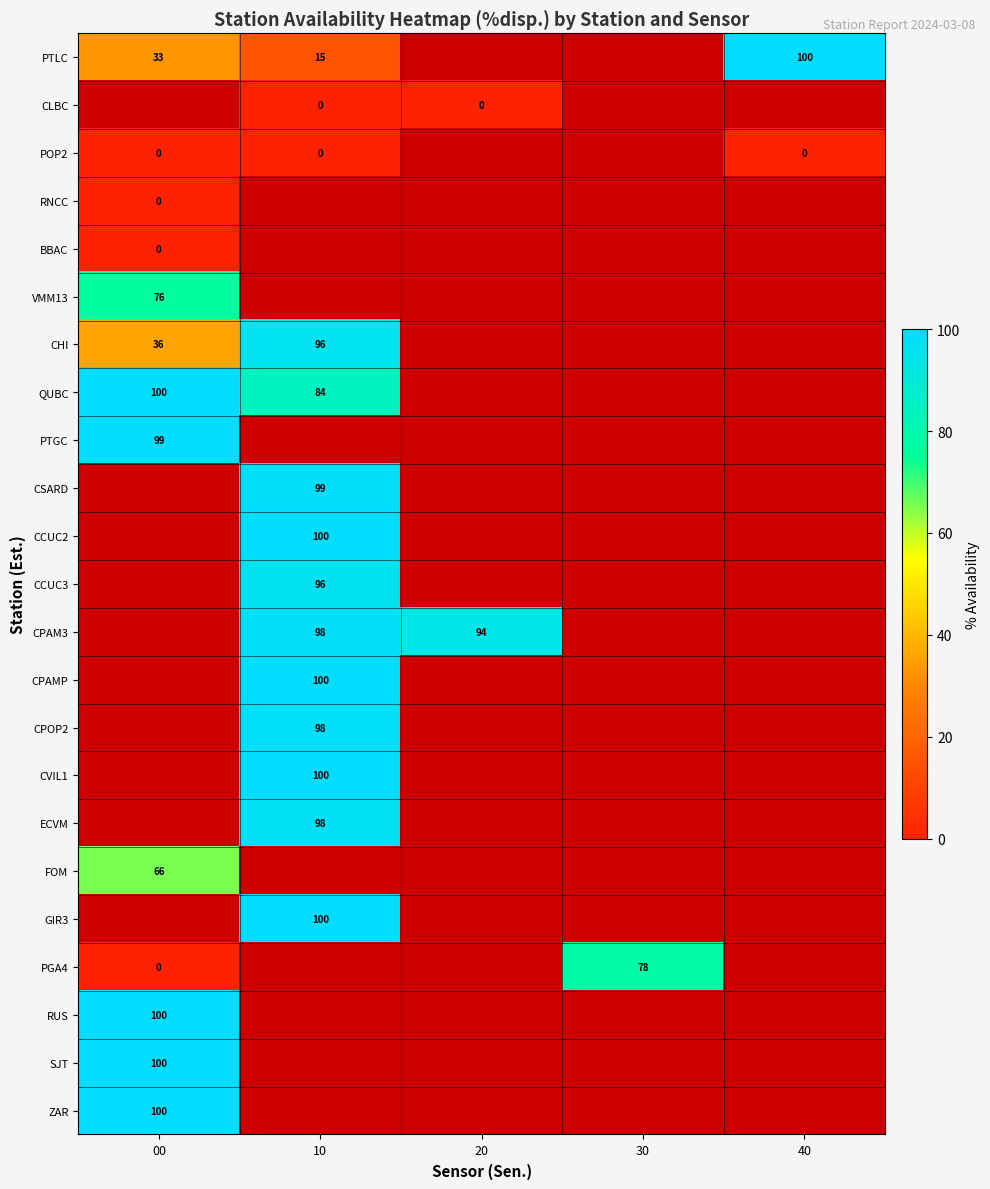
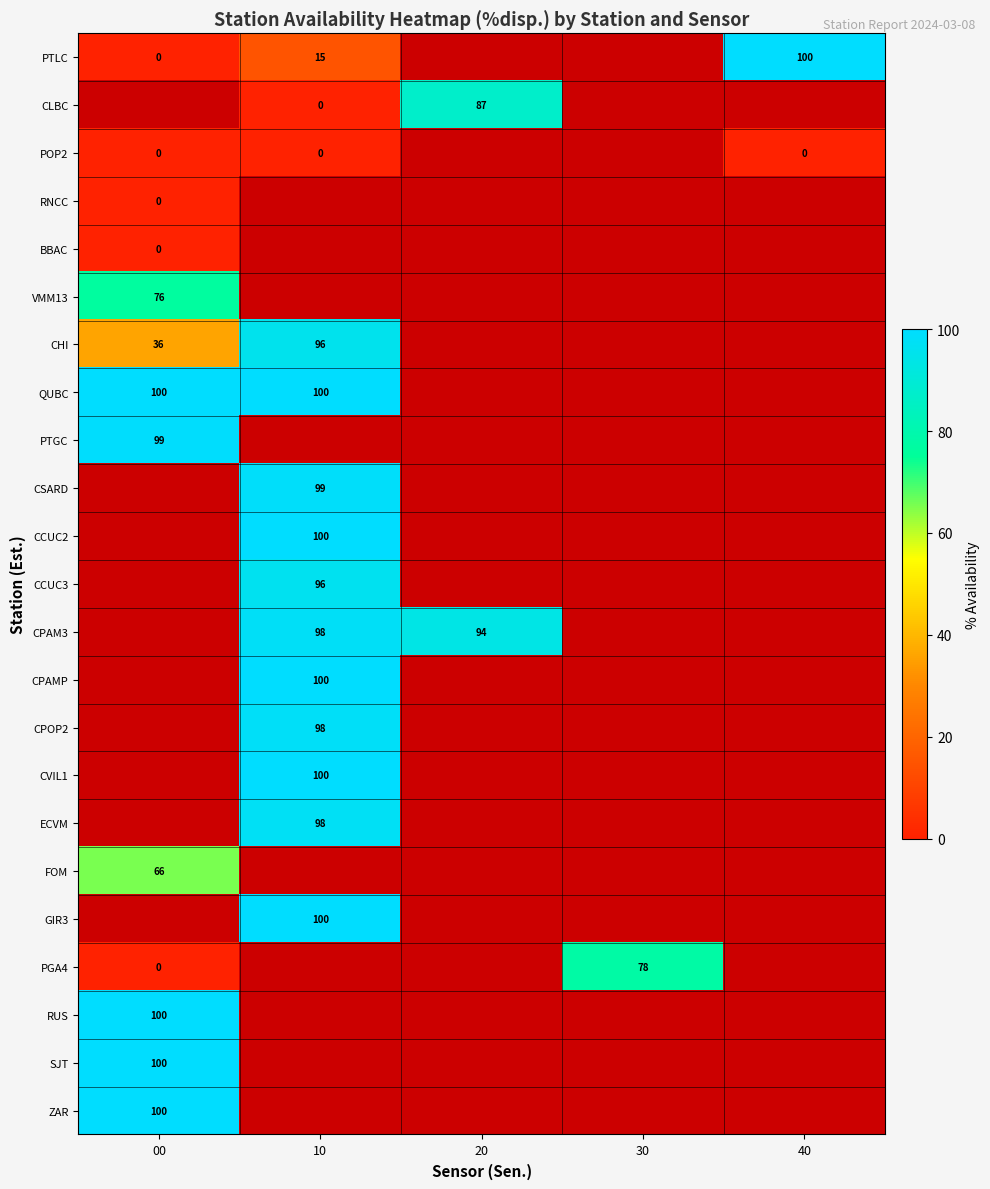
  {
    "PTLC": {
-     "00": 33,
+     "00": 0,
      "10": 15,
      "40": 100
    },
    "CLBC": {
      "10": 0,
-     "20": 0
+     "20": 87
    },
    "POP2": {
      "00": 0,
      "10": 0,
      "40": 0
    },
    "RNCC": {
      "00": 0
    },
    "BBAC": {
      "00": 0
    },
    "VMM13": {
      "00": 76
    },
    "CHI": {
      "00": 36,
      "10": 96
    },
    "QUBC": {
      "00": 100,
-     "10": 84
+     "10": 100
    },
    "PTGC": {
      "00": 99
    },
    "CSARD": {
      "10": 99
    },
    "CCUC2": {
      "10": 100
    },
    "CCUC3": {
      "10": 96
    },
    "CPAM3": {
      "10": 98,
      "20": 94
    },
    "CPAMP": {
      "10": 100
    },
    "CPOP2": {
      "10": 98
    },
    "CVIL1": {
      "10": 100
    },
    "ECVM": {
      "10": 98
    },
    "FOM": {
      "00": 66
    },
    "GIR3": {
      "10": 100
    },
    "PGA4": {
      "00": 0,
      "30": 78
    },
    "RUS": {
      "00": 100
    },
    "SJT": {
      "00": 100
    },
    "ZAR": {
      "00": 100
    }
  }
